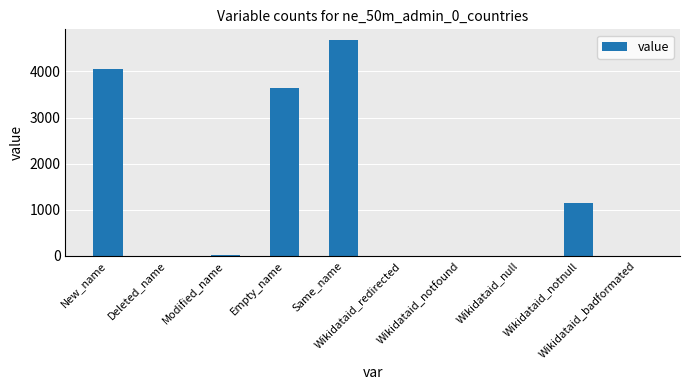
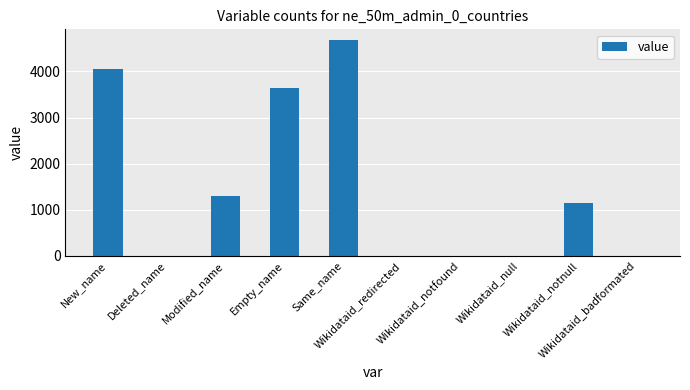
  {
    "New_name": 4100,
    "Deleted_name": 0,
-   "Modified_name": 0,
+   "Modified_name": 1300,
    "Empty_name": 3600,
    "Same_name": 4700,
    "Wikidataid_redirected": 0,
    "Wikidataid_notfound": 0,
    "Wikidataid_null": 0,
    "Wikidataid_notnull": 1100,
    "Wikidataid_badformated": 0
  }
